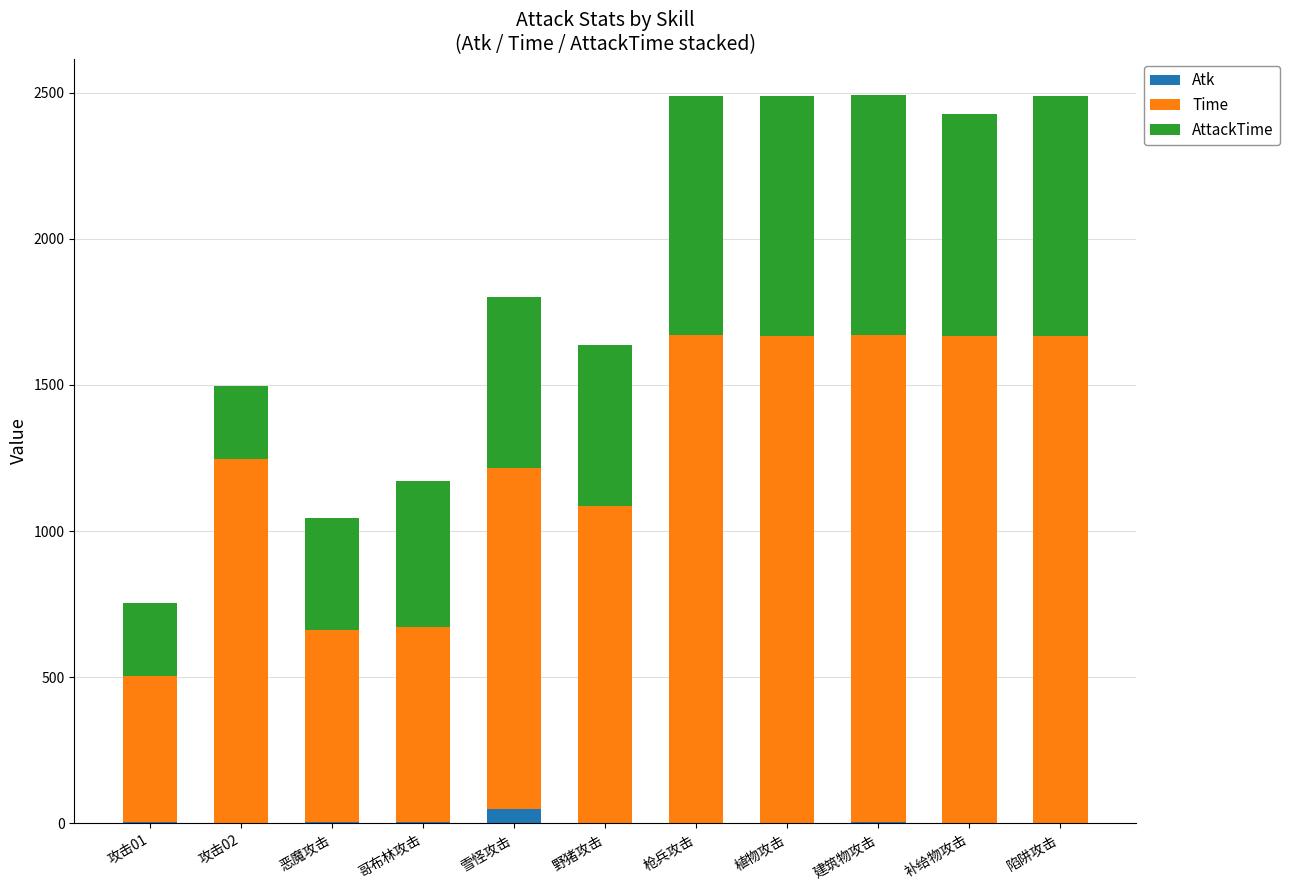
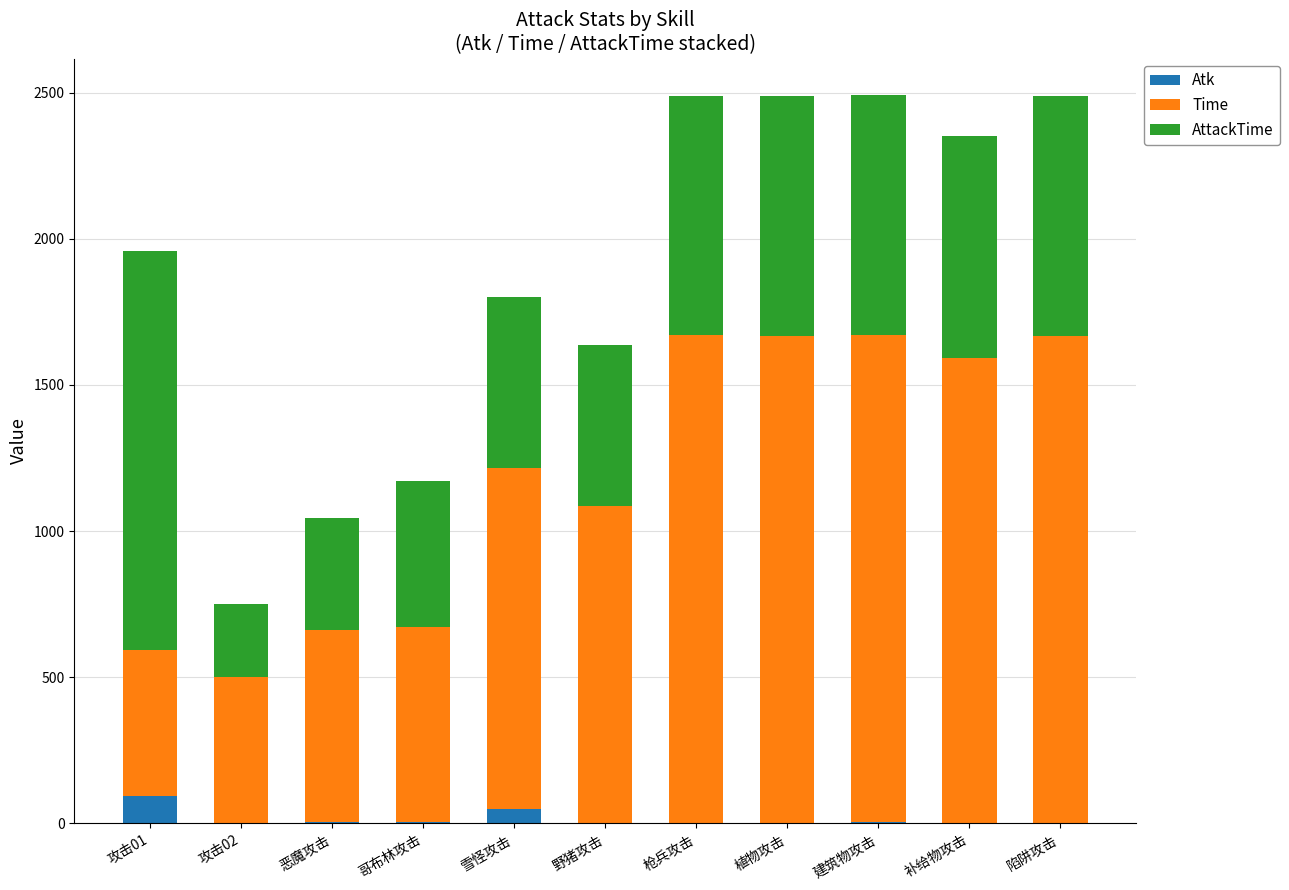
  {
    "Atk": {
-     "攻击01": 0,
+     "攻击01": 100,
      "雪怪攻击": 50
    },
    "Time": {
      "攻击01": 500,
-     "攻击02": 1250,
+     "攻击02": 500,
      "恶魔攻击": 660,
      "哥布林攻击": 670,
      "雪怪攻击": 1170,
      "野猪攻击": 1080,
      "枪兵攻击": 1670,
      "植物攻击": 1670,
      "建筑物攻击": 1670,
-     "补给物攻击": 1670,
+     "补给物攻击": 1590,
      "陷阱攻击": 1670
    },
    "AttackTime": {
-     "攻击01": 250,
+     "攻击01": 1360,
      "攻击02": 250,
      "恶魔攻击": 380,
      "哥布林攻击": 500,
      "雪怪攻击": 580,
      "野猪攻击": 550,
      "枪兵攻击": 820,
      "植物攻击": 820,
      "建筑物攻击": 820,
      "补给物攻击": 760,
      "陷阱攻击": 820
    }
  }
